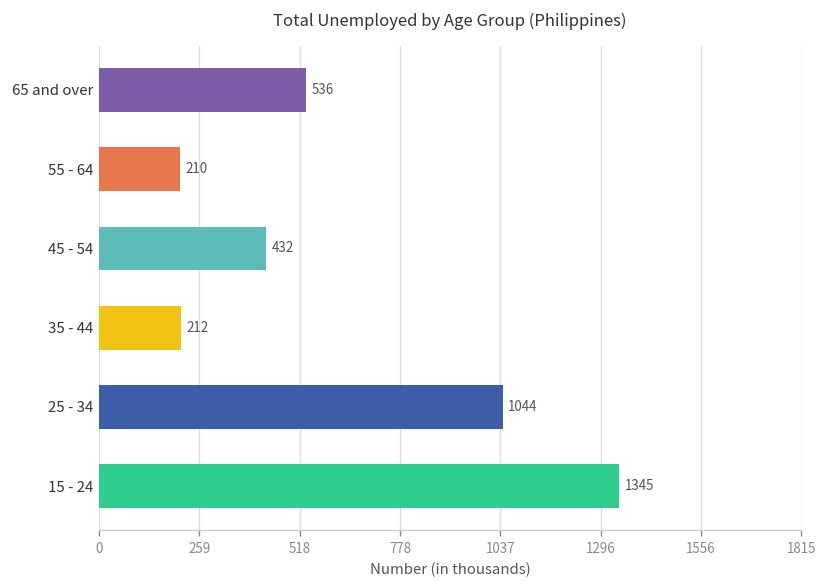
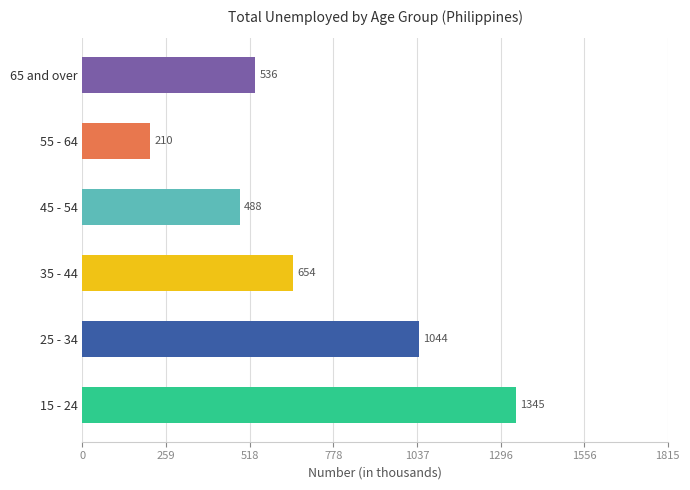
  {
    "65 and over": 536,
    "55 - 64": 210,
-   "45 - 54": 432,
-   "35 - 44": 212,
+   "45 - 54": 488,
+   "35 - 44": 654,
    "25 - 34": 1044,
    "15 - 24": 1345
  }
